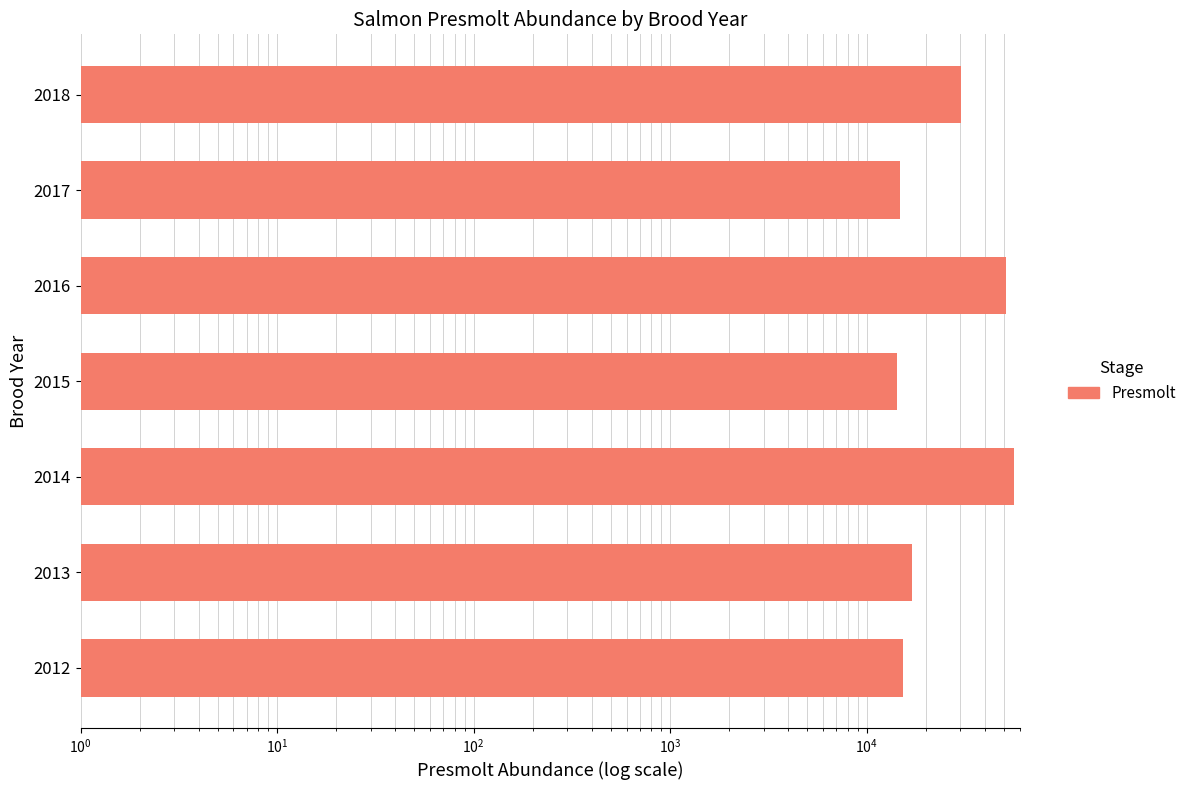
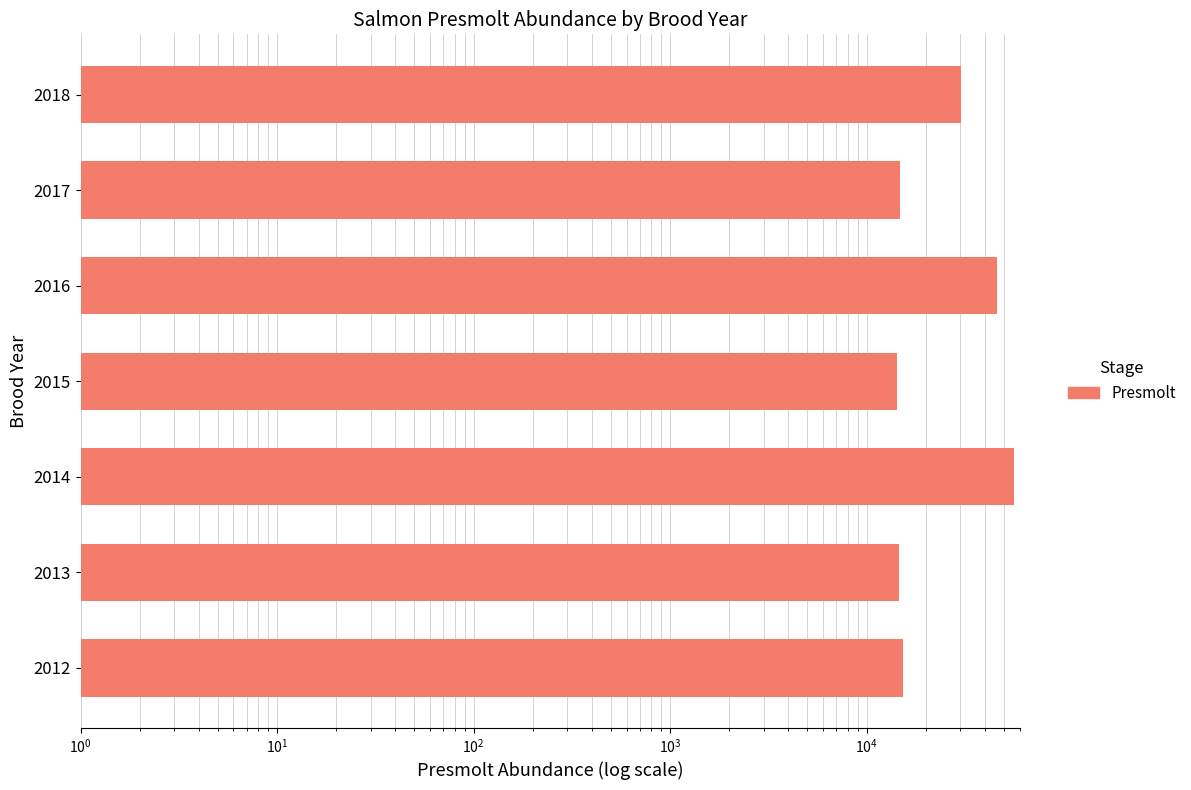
  {
    "2018": 30000,
    "2017": 15000,
-   "2016": 51000,
+   "2016": 46000,
    "2015": 14000,
    "2014": 56000,
-   "2013": 17000,
+   "2013": 15000,
    "2012": 15000
  }
